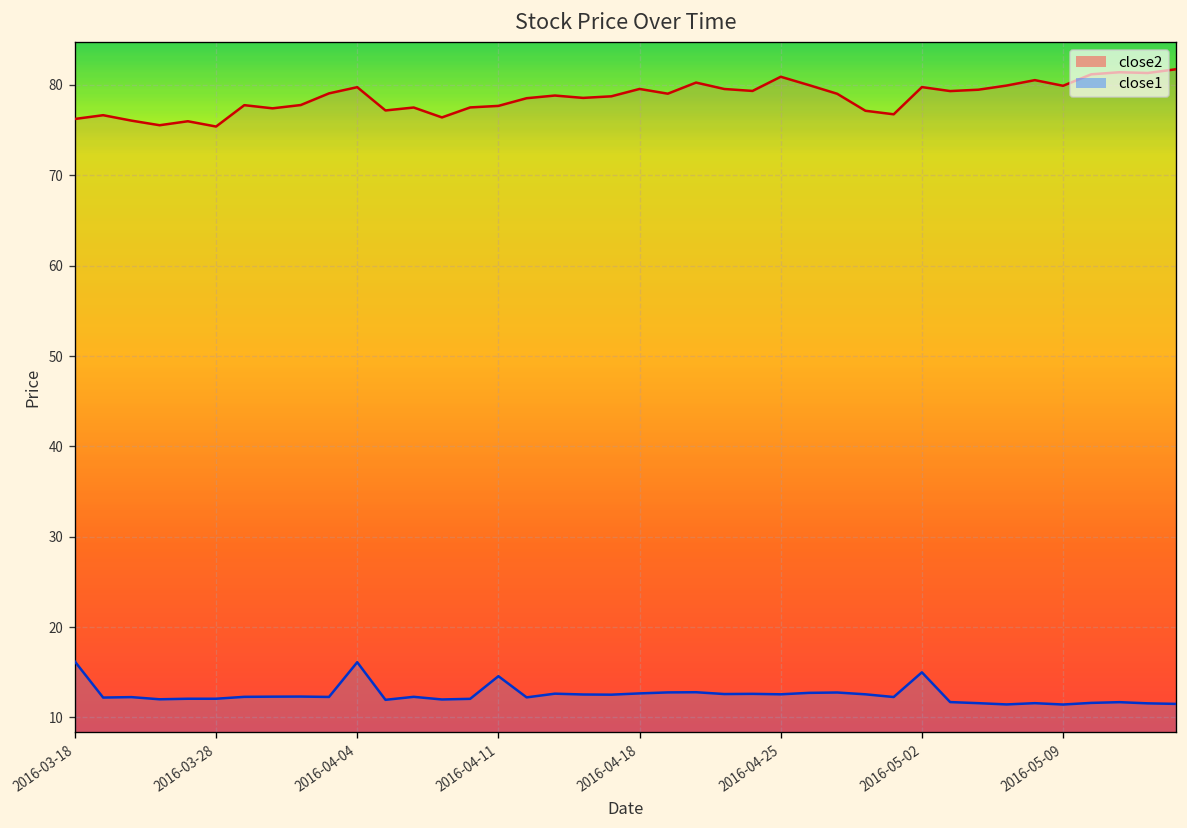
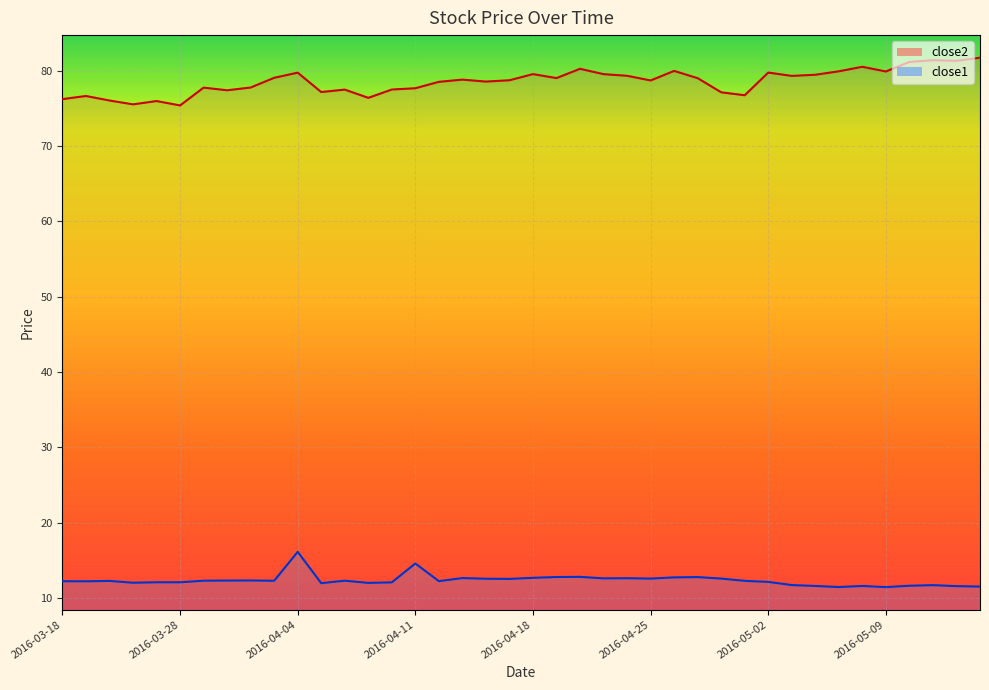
  {
    "close2": {
      "2016-03-18": 76,
      "2016-03-28": 75,
      "2016-04-04": 80,
      "2016-04-11": 78,
      "2016-04-18": 80,
-     "2016-04-25": 81,
+     "2016-04-25": 79,
      "2016-05-02": 80,
      "2016-05-09": 80
    },
    "close1": {
-     "2016-03-18": 16,
+     "2016-03-18": 12,
      "2016-03-28": 12,
      "2016-04-04": 16,
      "2016-04-11": 15,
      "2016-04-18": 13,
      "2016-04-25": 13,
-     "2016-05-02": 15,
+     "2016-05-02": 12,
      "2016-05-09": 11
    }
  }
